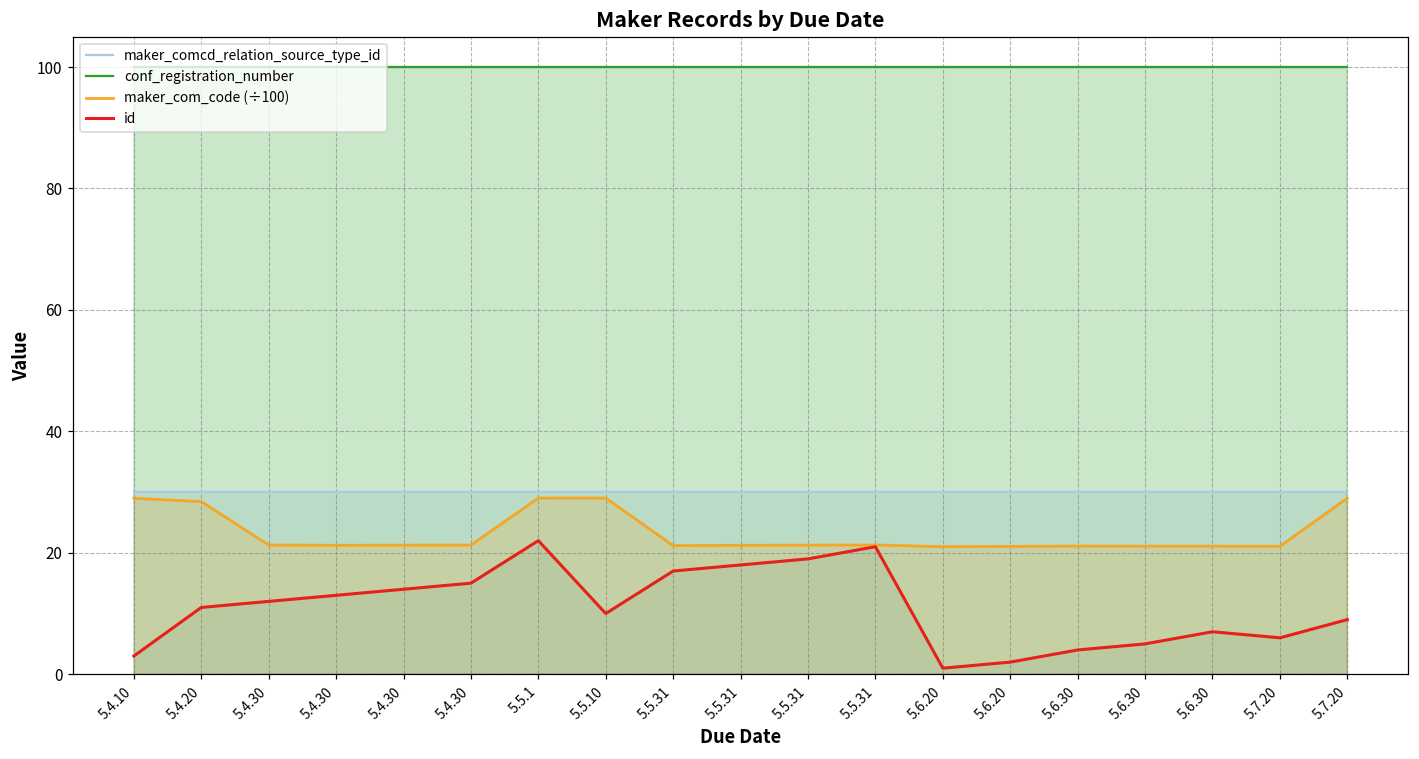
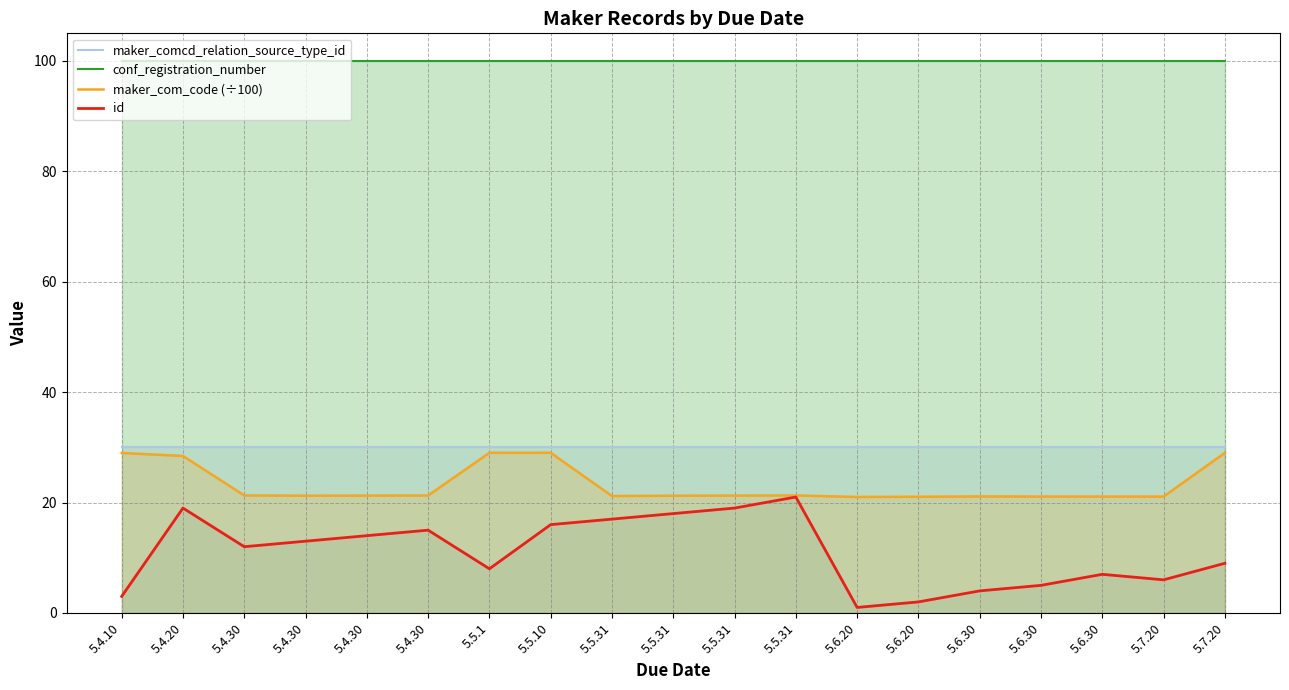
  {
    "maker_comcd_relation_source_type_id": {
      "5.4.10": 30,
      "5.4.20": 30,
      "5.5.1": 30,
      "5.5.10": 30
    },
    "conf_registration_number": {
      "5.5.1": 100,
      "5.5.10": 100
    },
    "maker_com_code (÷100)": {
      "5.4.10": 29,
      "5.4.20": 28,
      "5.5.1": 29,
      "5.5.10": 29
    },
    "id": {
      "5.4.10": 3,
-     "5.4.20": 11,
-     "5.5.1": 22,
-     "5.5.10": 10
+     "5.4.20": 19,
+     "5.5.1": 8,
+     "5.5.10": 16
    }
  }
